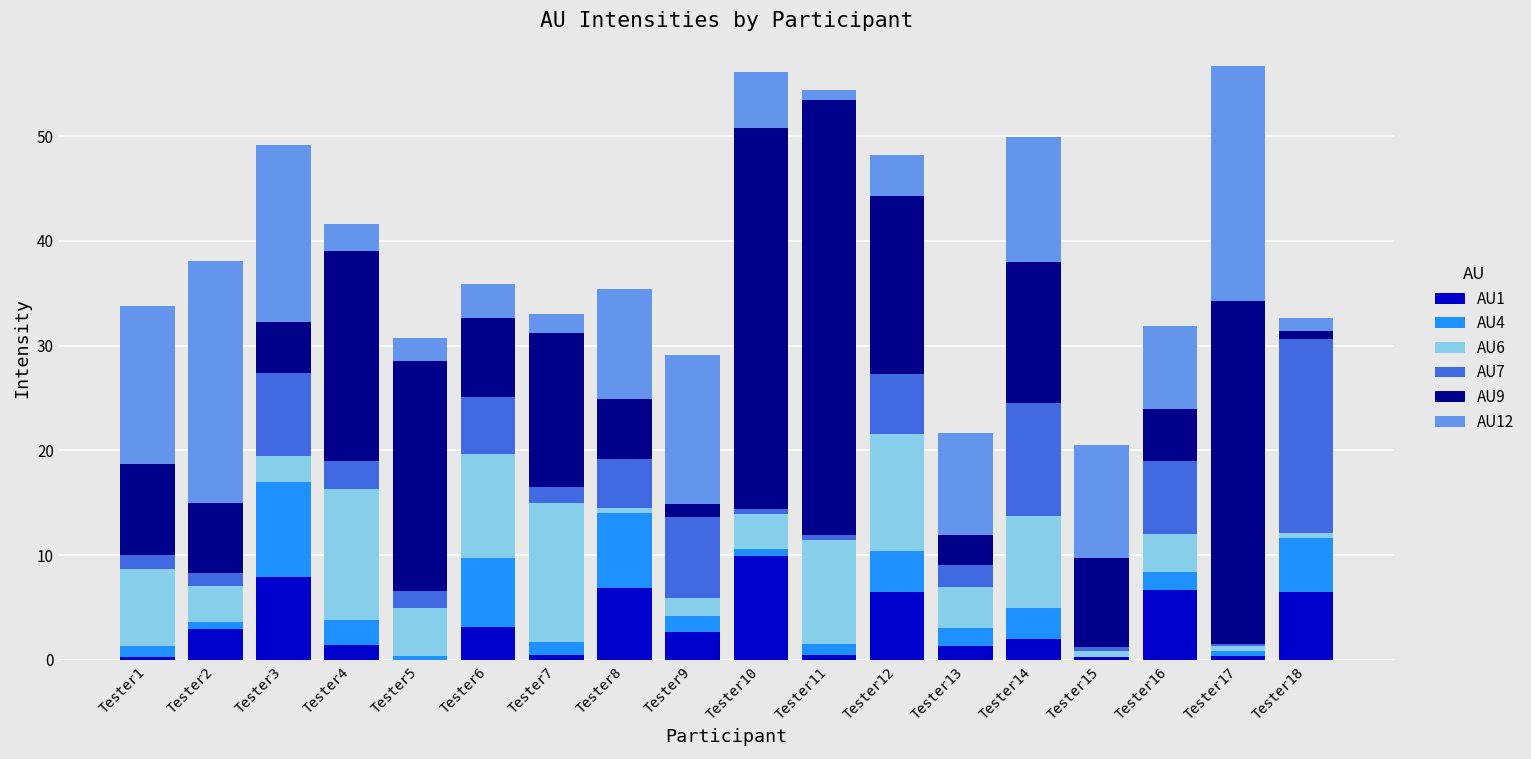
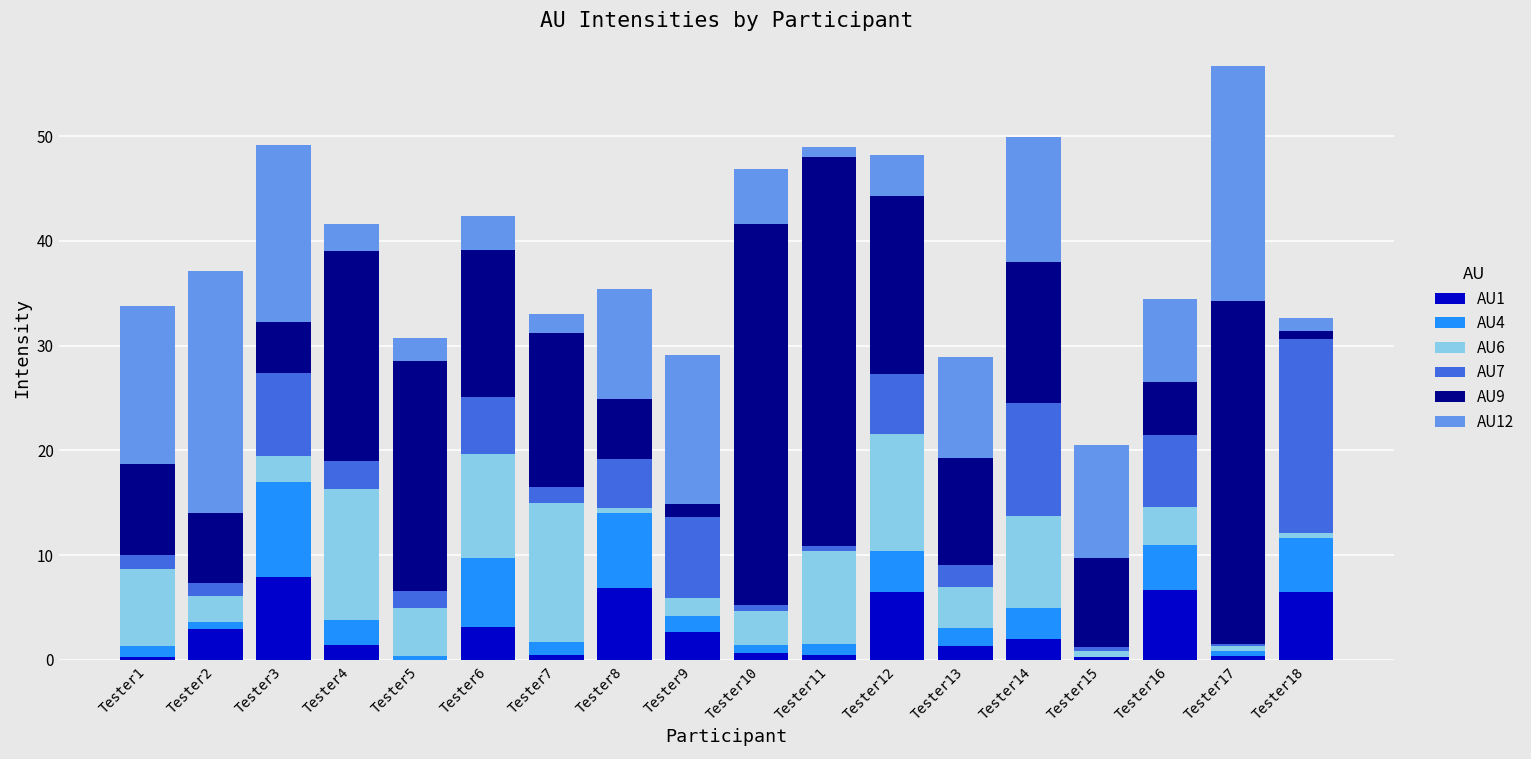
  {
    "AU1": {
      "Tester1": 0,
      "Tester2": 3,
      "Tester3": 8,
      "Tester4": 1,
      "Tester5": 0,
      "Tester6": 3,
      "Tester7": 0,
      "Tester8": 7,
      "Tester9": 3,
-     "Tester10": 10,
+     "Tester10": 1,
      "Tester11": 1,
      "Tester12": 6,
      "Tester13": 1,
      "Tester14": 2,
      "Tester16": 7,
      "Tester17": 0,
      "Tester18": 6
    },
    "AU4": {
      "Tester1": 1,
      "Tester2": 1,
      "Tester3": 9,
      "Tester4": 2,
      "Tester5": 0,
      "Tester6": 7,
      "Tester7": 1,
      "Tester8": 7,
      "Tester9": 2,
      "Tester10": 1,
      "Tester11": 1,
      "Tester12": 4,
      "Tester13": 2,
      "Tester14": 3,
      "Tester15": 0,
-     "Tester16": 2,
+     "Tester16": 4,
      "Tester17": 0,
      "Tester18": 5
    },
    "AU6": {
      "Tester1": 7,
-     "Tester2": 3,
+     "Tester2": 2,
      "Tester3": 2,
      "Tester4": 12,
      "Tester5": 5,
      "Tester6": 10,
      "Tester7": 13,
      "Tester8": 0,
      "Tester9": 2,
      "Tester10": 3,
-     "Tester11": 10,
+     "Tester11": 9,
      "Tester12": 11,
      "Tester13": 4,
      "Tester14": 9,
      "Tester15": 1,
      "Tester16": 4,
      "Tester17": 1,
      "Tester18": 0
    },
    "AU9": {
      "Tester1": 9,
      "Tester2": 7,
      "Tester3": 5,
      "Tester4": 20,
      "Tester5": 22,
-     "Tester6": 8,
+     "Tester6": 14,
      "Tester7": 15,
      "Tester8": 6,
      "Tester9": 1,
      "Tester10": 36,
-     "Tester11": 41,
+     "Tester11": 37,
      "Tester12": 17,
-     "Tester13": 3,
+     "Tester13": 10,
      "Tester14": 13,
      "Tester15": 8,
      "Tester16": 5,
      "Tester17": 33,
      "Tester18": 1
    }
  }
